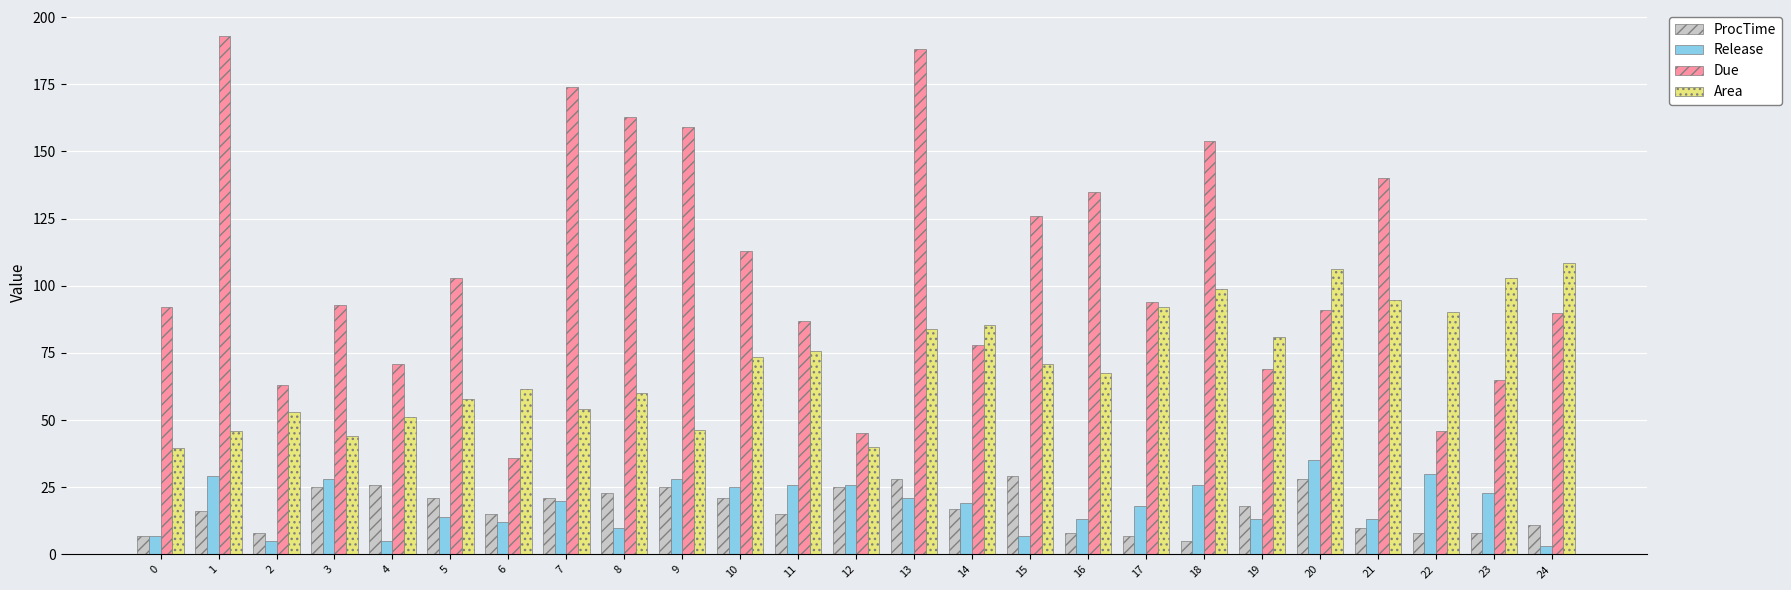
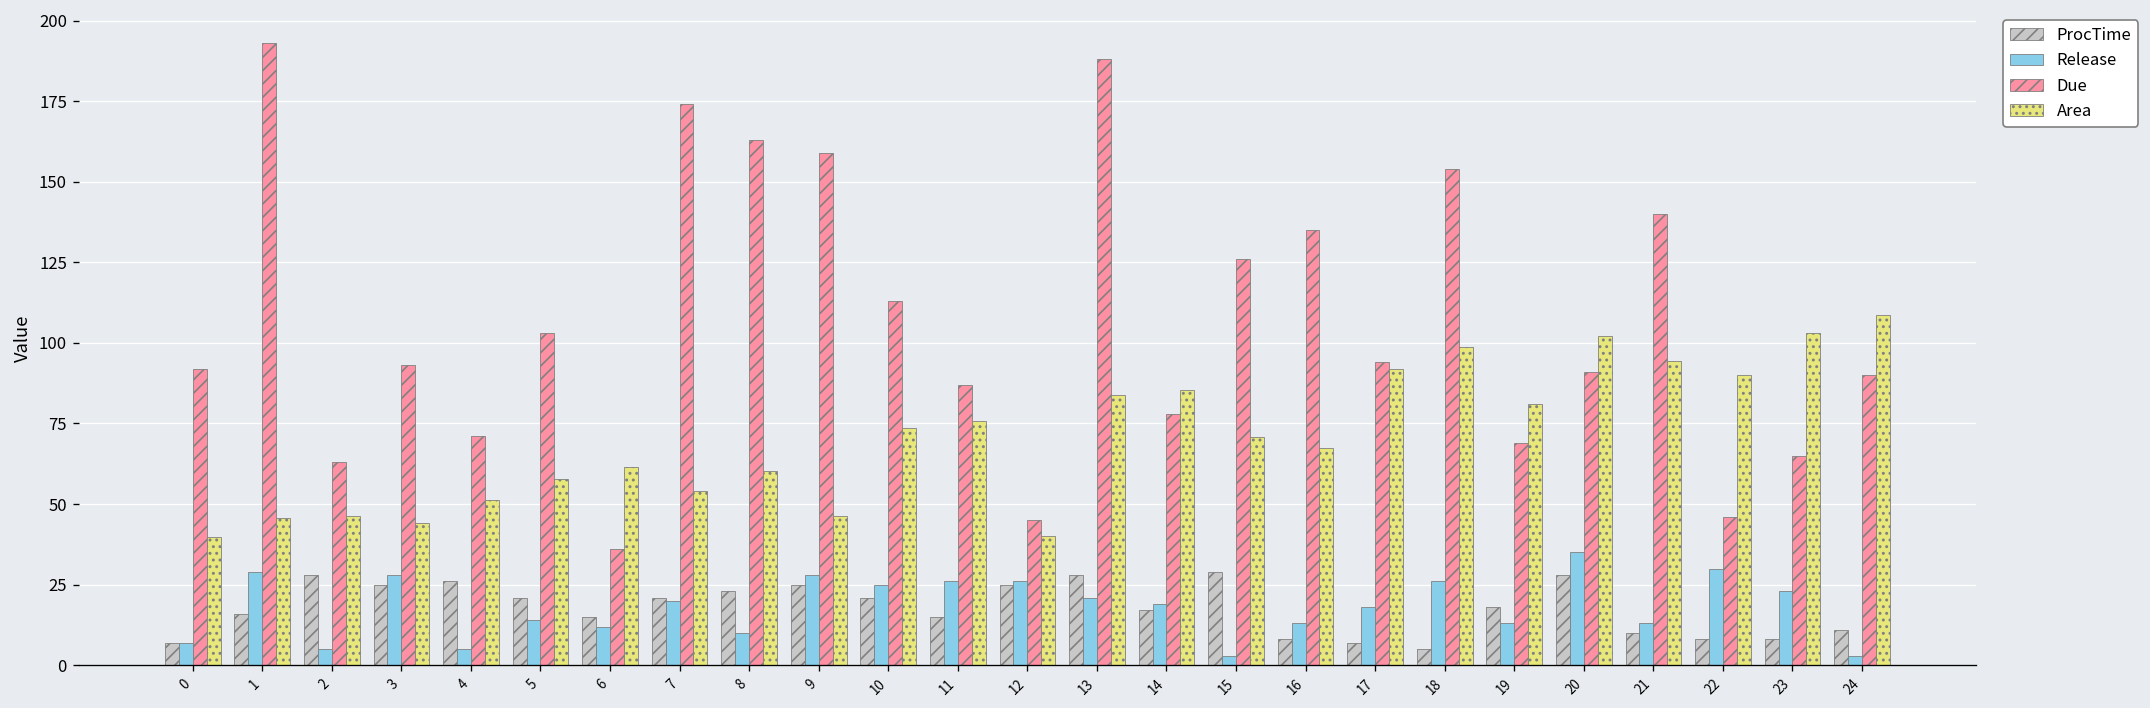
  {
    "ProcTime": {
      "0": 7,
      "1": 16,
-     "2": 8,
+     "2": 28,
      "3": 25,
      "4": 26,
      "5": 21,
      "6": 15,
      "7": 21,
      "8": 23,
      "9": 25,
      "10": 21,
      "11": 15,
      "12": 25,
      "13": 28,
      "14": 17,
      "15": 29,
      "16": 8,
      "17": 7,
      "18": 5,
      "19": 18,
      "20": 28,
      "21": 10,
      "22": 8,
      "23": 8,
      "24": 11
    },
    "Release": {
      "0": 7,
      "1": 29,
      "2": 5,
      "3": 28,
      "4": 5,
      "5": 14,
      "6": 12,
      "7": 20,
      "8": 10,
      "9": 28,
      "10": 25,
      "11": 26,
      "12": 26,
      "13": 21,
      "14": 19,
-     "15": 7,
+     "15": 3,
      "16": 13,
      "17": 18,
      "18": 26,
      "19": 13,
      "20": 35,
      "21": 13,
      "22": 30,
      "23": 23,
      "24": 3
    },
    "Due": {
      "0": 92,
      "1": 193,
      "2": 63,
      "3": 93,
      "4": 71,
      "5": 103,
      "6": 36,
      "7": 174,
      "8": 163,
      "9": 159,
      "10": 113,
      "11": 87,
      "12": 45,
      "13": 188,
      "14": 78,
      "15": 126,
      "16": 135,
      "17": 94,
      "18": 154,
      "19": 69,
      "20": 91,
      "21": 140,
      "22": 46,
      "23": 65,
      "24": 90
    },
    "Area": {
      "0": 40,
      "1": 46,
-     "2": 53,
+     "2": 46,
      "3": 44,
      "4": 51,
      "5": 58,
      "6": 61,
      "7": 54,
      "8": 60,
      "9": 46,
      "10": 73,
      "11": 76,
      "12": 40,
      "13": 84,
      "14": 86,
      "15": 71,
      "16": 67,
      "17": 92,
      "18": 99,
      "19": 81,
-     "20": 106,
+     "20": 102,
      "21": 95,
      "22": 90,
      "23": 103,
      "24": 109
    }
  }
